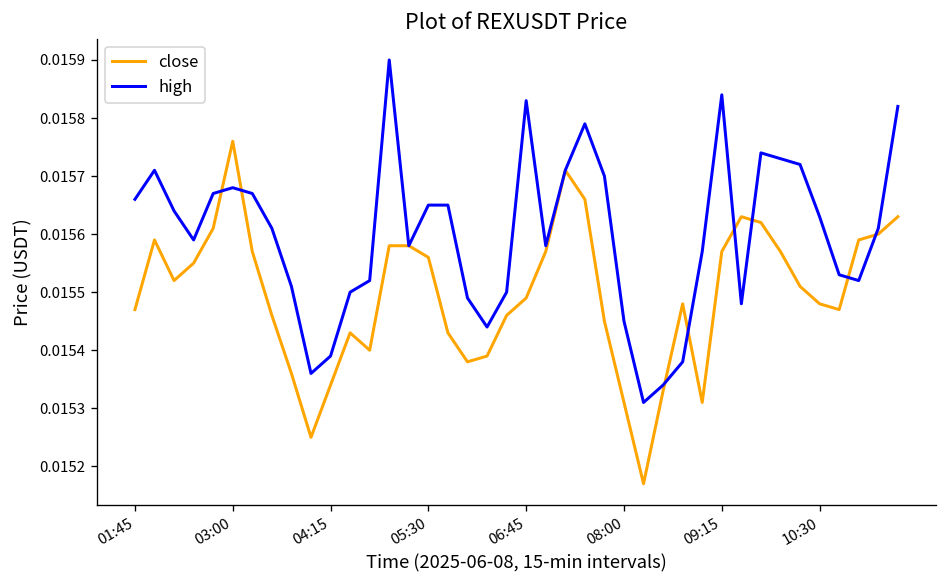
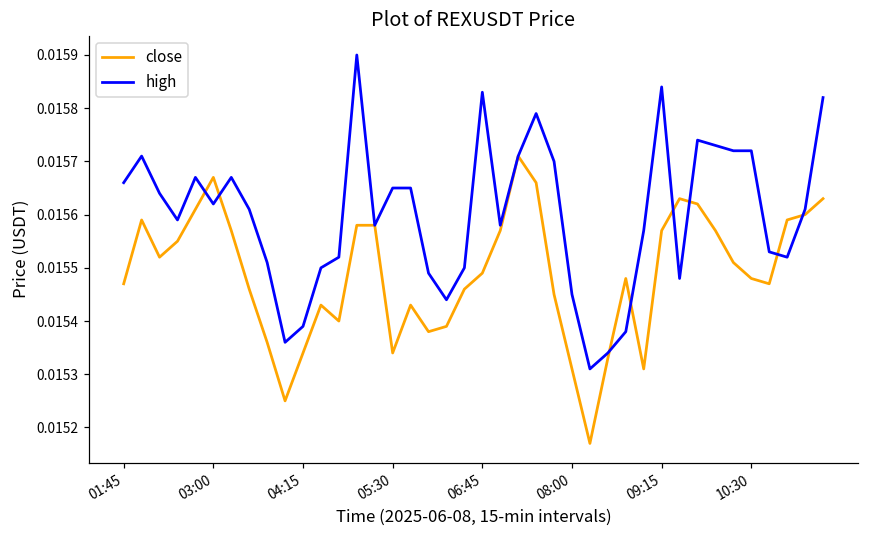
  {
    "close": {
      "01:45": 0.01547,
-     "03:00": 0.01576,
+     "03:00": 0.01567,
      "04:15": 0.01534,
-     "05:30": 0.01556,
+     "05:30": 0.01534,
      "06:45": 0.01549,
      "08:00": 0.01531,
      "09:15": 0.01557,
      "10:30": 0.01548
    },
    "high": {
      "01:45": 0.01566,
-     "03:00": 0.01568,
+     "03:00": 0.01562,
      "04:15": 0.01539,
      "05:30": 0.01565,
      "06:45": 0.01583,
      "08:00": 0.01545,
      "09:15": 0.01584,
-     "10:30": 0.01563
+     "10:30": 0.01572
    }
  }
